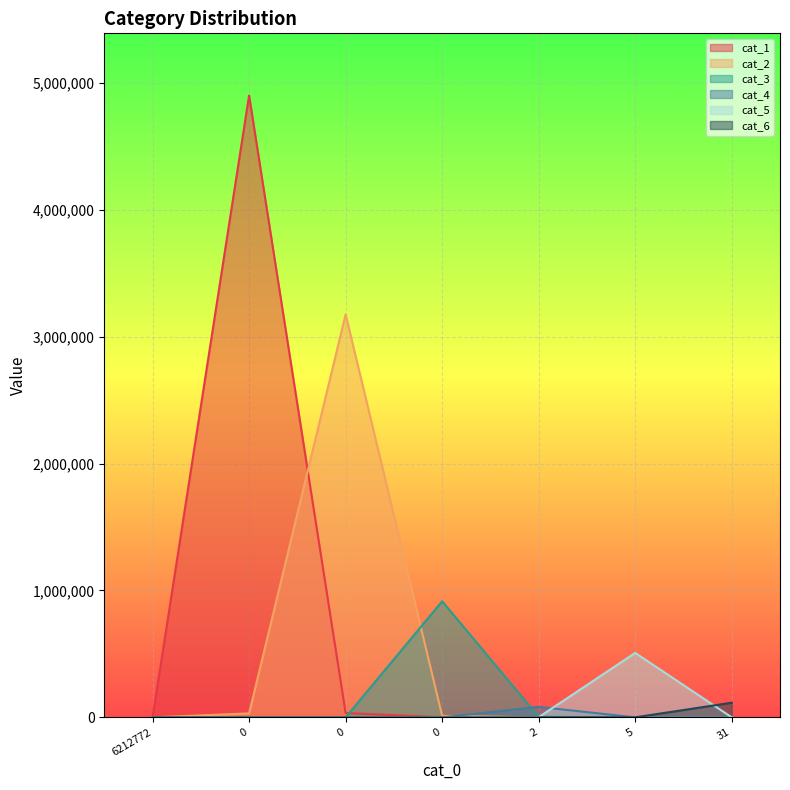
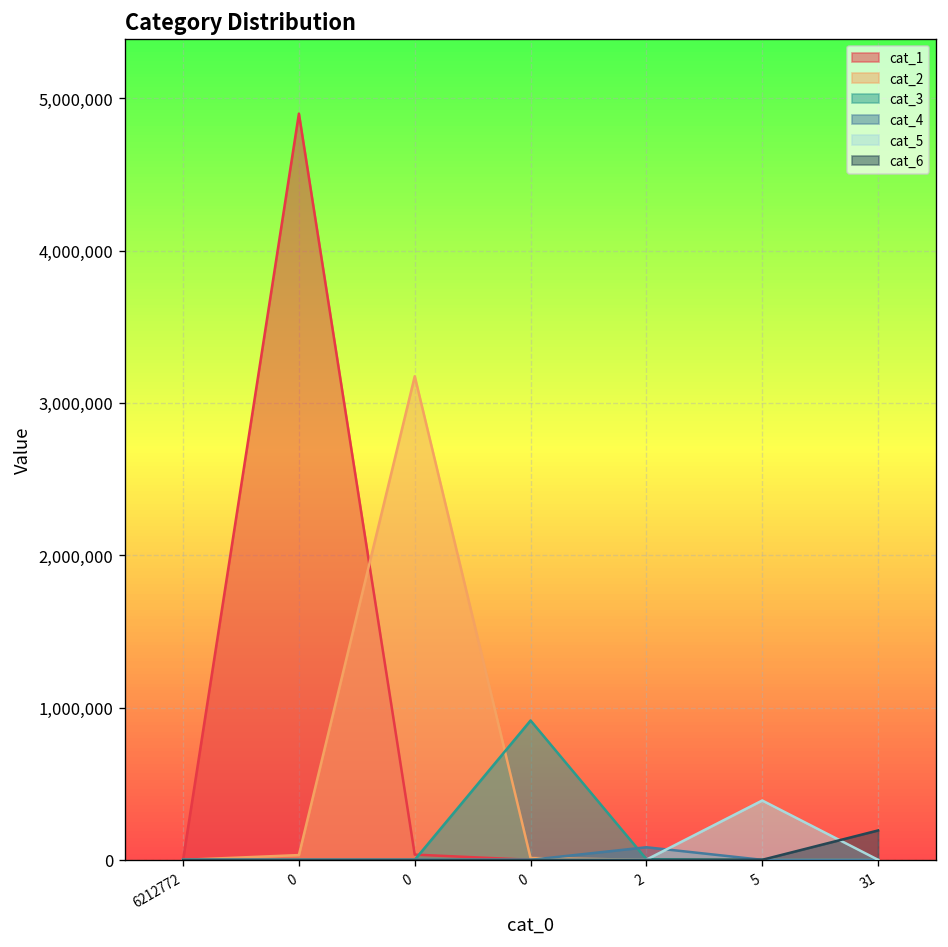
  {
    "cat_5": {
-     "5": "510,000"
+     "5": "390,000"
    },
    "cat_6": {
-     "31": "120,000"
+     "31": "190,000"
    }
  }
